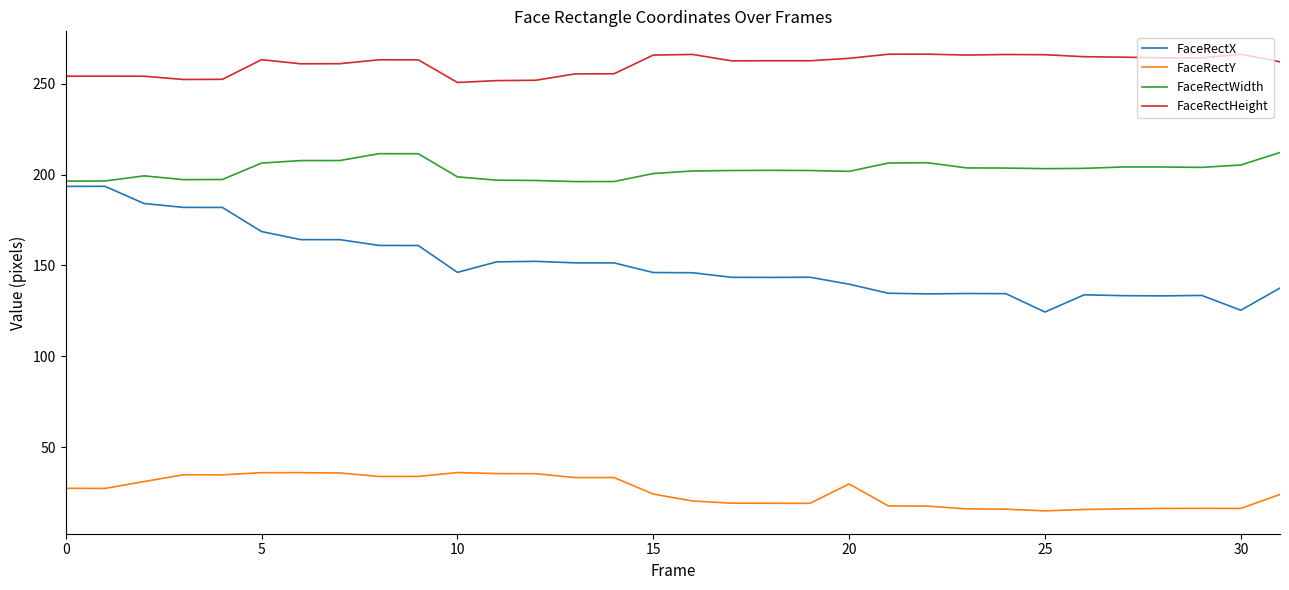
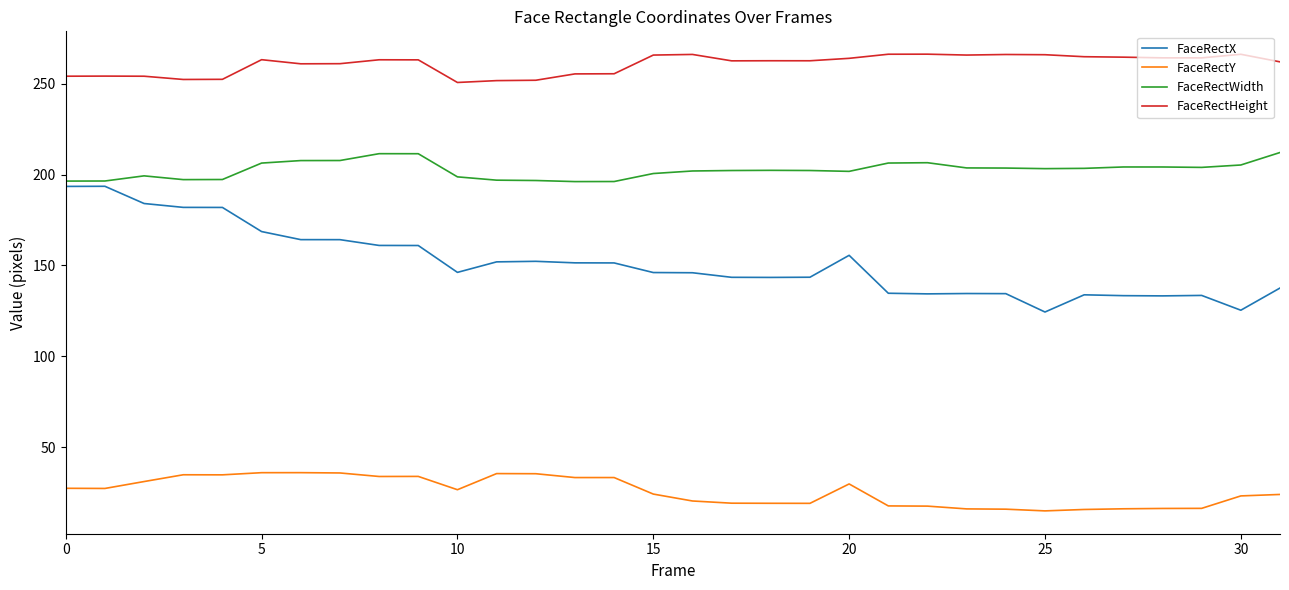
  {
    "FaceRectX": {
      "0": 194,
      "5": 169,
      "10": 146,
      "15": 146,
-     "20": 140,
+     "20": 156,
      "25": 124,
      "30": 125
    },
    "FaceRectY": {
      "0": 27,
      "5": 36,
-     "10": 36,
+     "10": 26,
      "15": 24,
      "20": 30,
      "25": 15,
-     "30": 16
+     "30": 23
    },
    "FaceRectWidth": {
      "0": 196,
      "5": 206,
      "10": 199,
      "15": 201,
      "20": 202,
      "25": 203,
      "30": 205
    },
    "FaceRectHeight": {
      "0": 254,
      "5": 263,
      "10": 251,
      "15": 266,
      "20": 264,
      "25": 266
    }
  }
